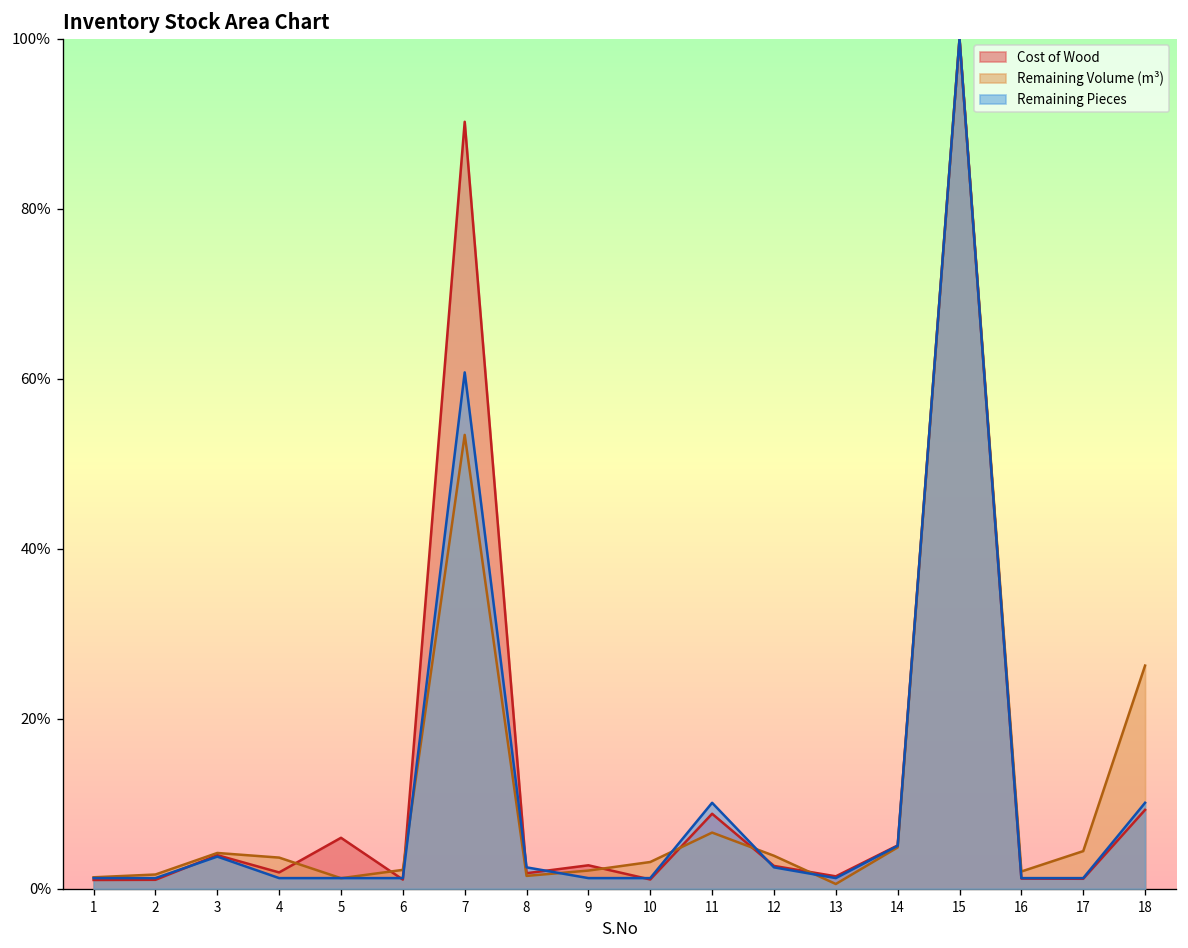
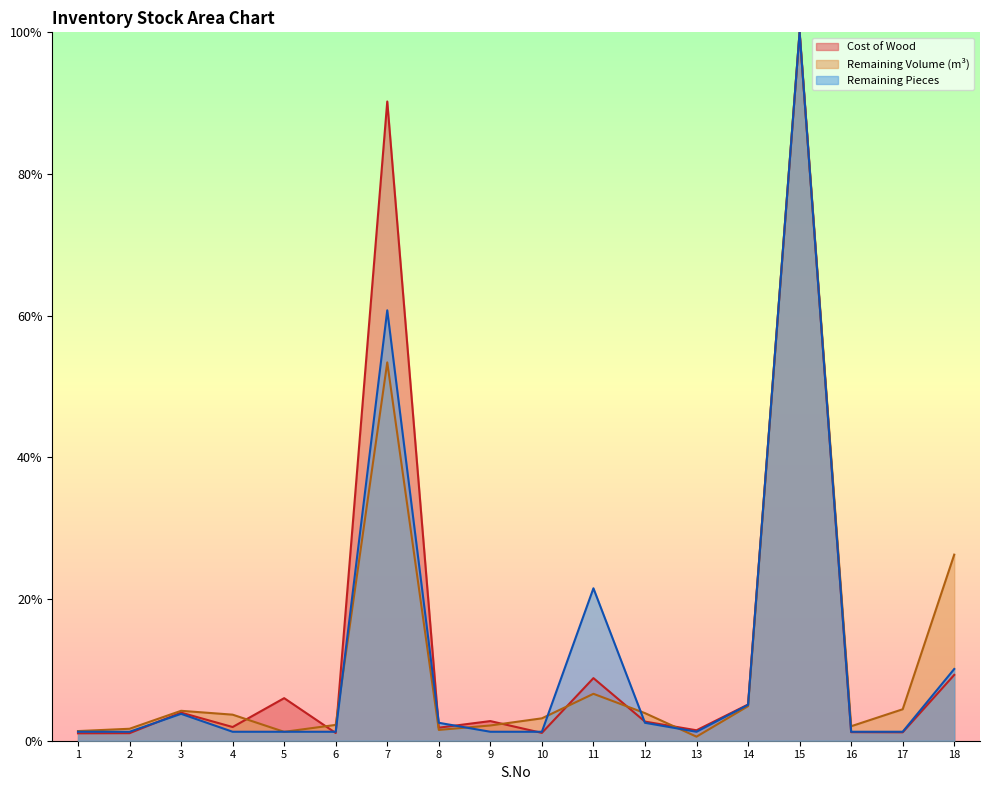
  {
    "Remaining Pieces": {
      "4": "1%",
      "7": "61%",
      "8": "3%",
      "9": "1%",
-     "11": "10%",
+     "11": "22%",
      "18": "10%"
    }
  }
